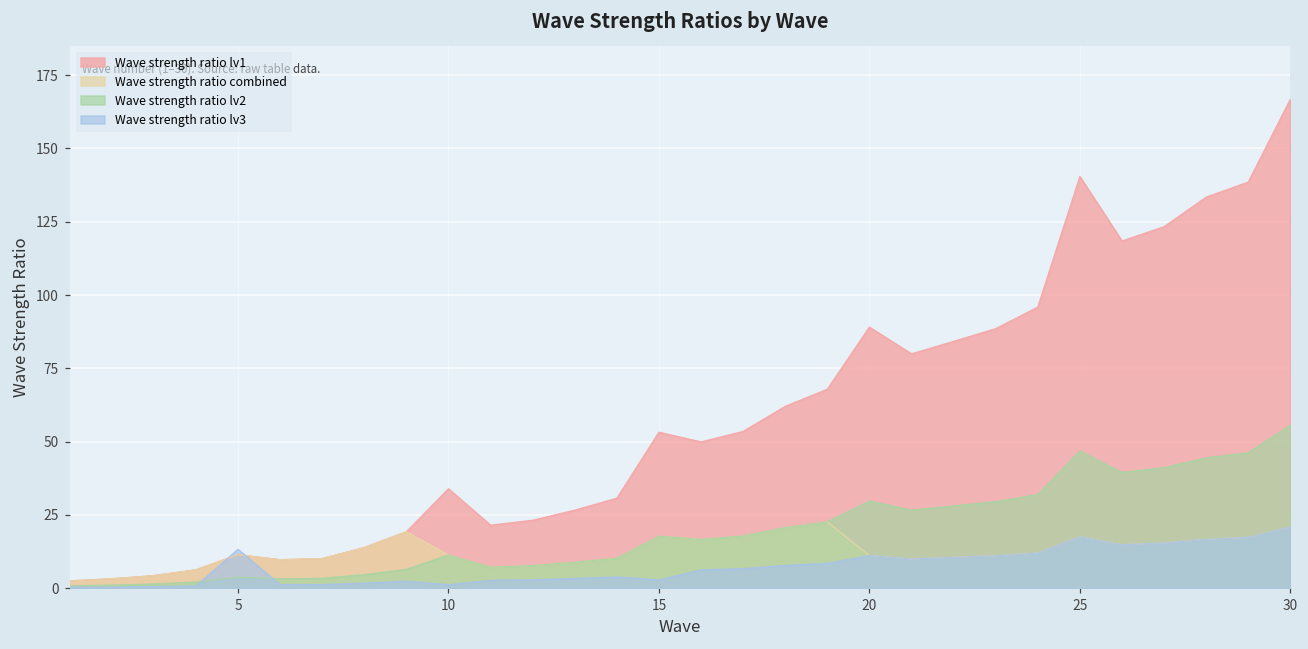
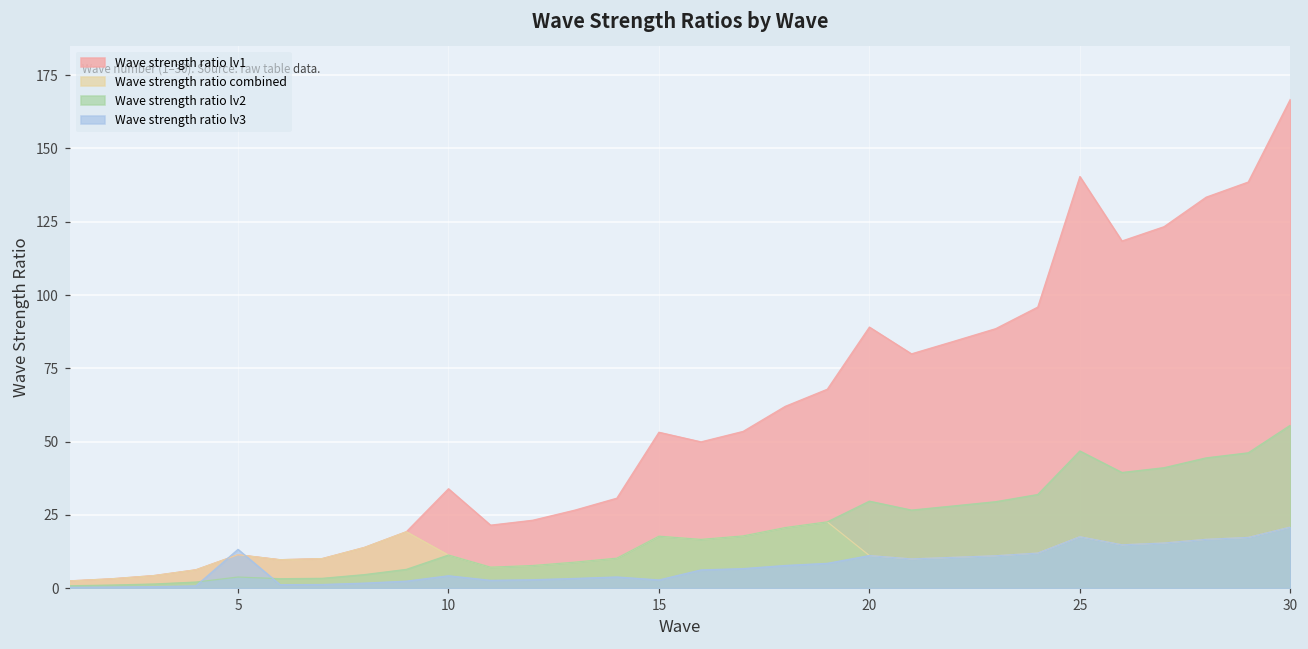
  {
    "Wave strength ratio lv2": {
      "5": 4,
      "20": 30,
      "25": 47,
      "30": 56
    },
    "Wave strength ratio lv3": {
      "5": 13,
-     "10": 1,
+     "10": 4,
      "15": 3
    }
  }
